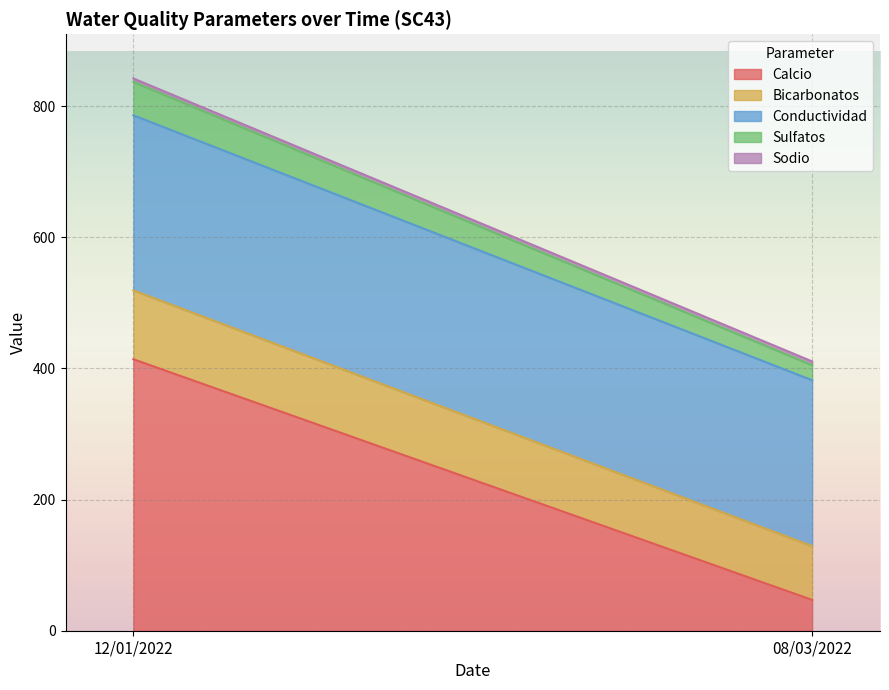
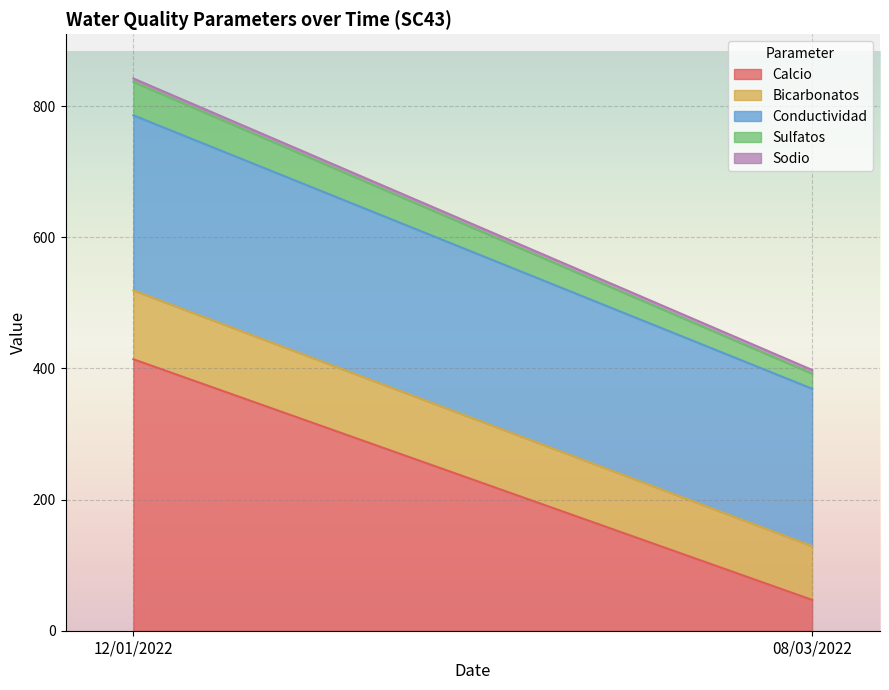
  {
    "Calcio": {
      "12/01/2022": 410,
      "08/03/2022": 50
    },
    "Bicarbonatos": {
      "12/01/2022": 110,
      "08/03/2022": 80
    },
    "Conductividad": {
      "12/01/2022": 270,
-     "08/03/2022": 250
+     "08/03/2022": 240
    },
    "Sulfatos": {
      "12/01/2022": 50,
      "08/03/2022": 20
    },
    "Sodio": {
      "12/01/2022": 10,
      "08/03/2022": 10
    }
  }
